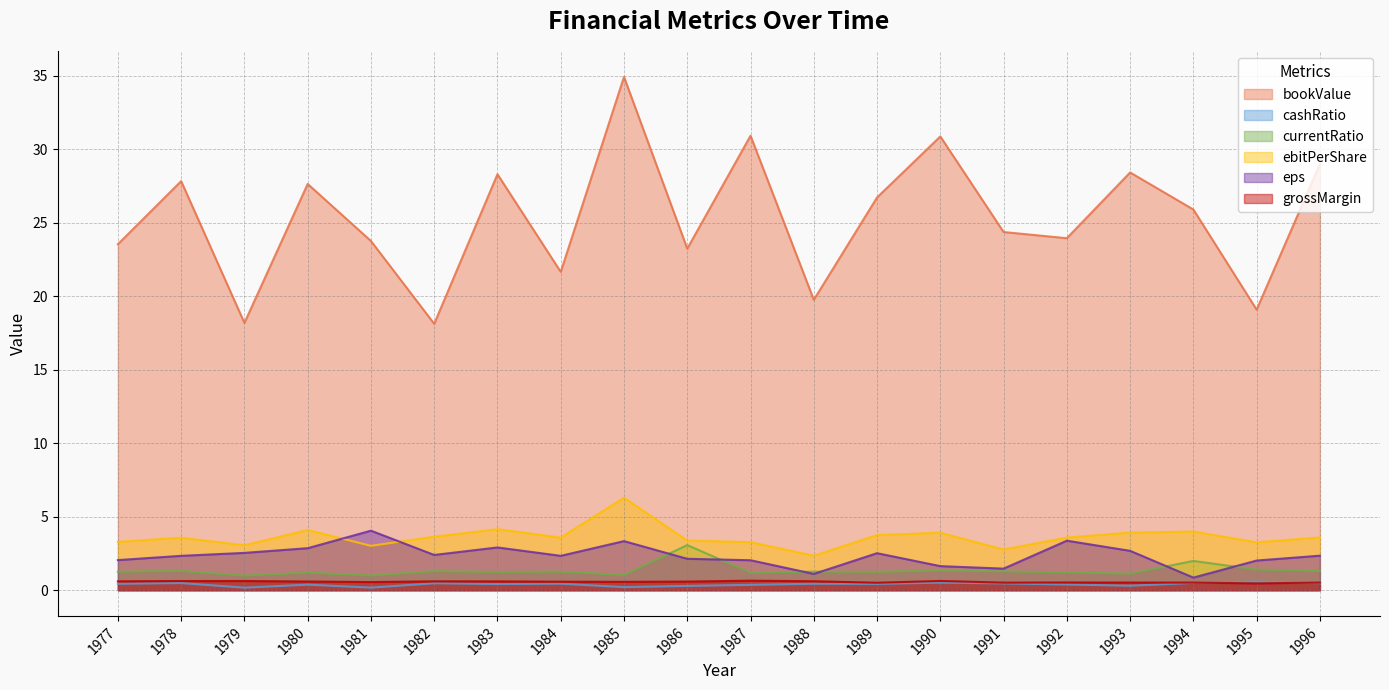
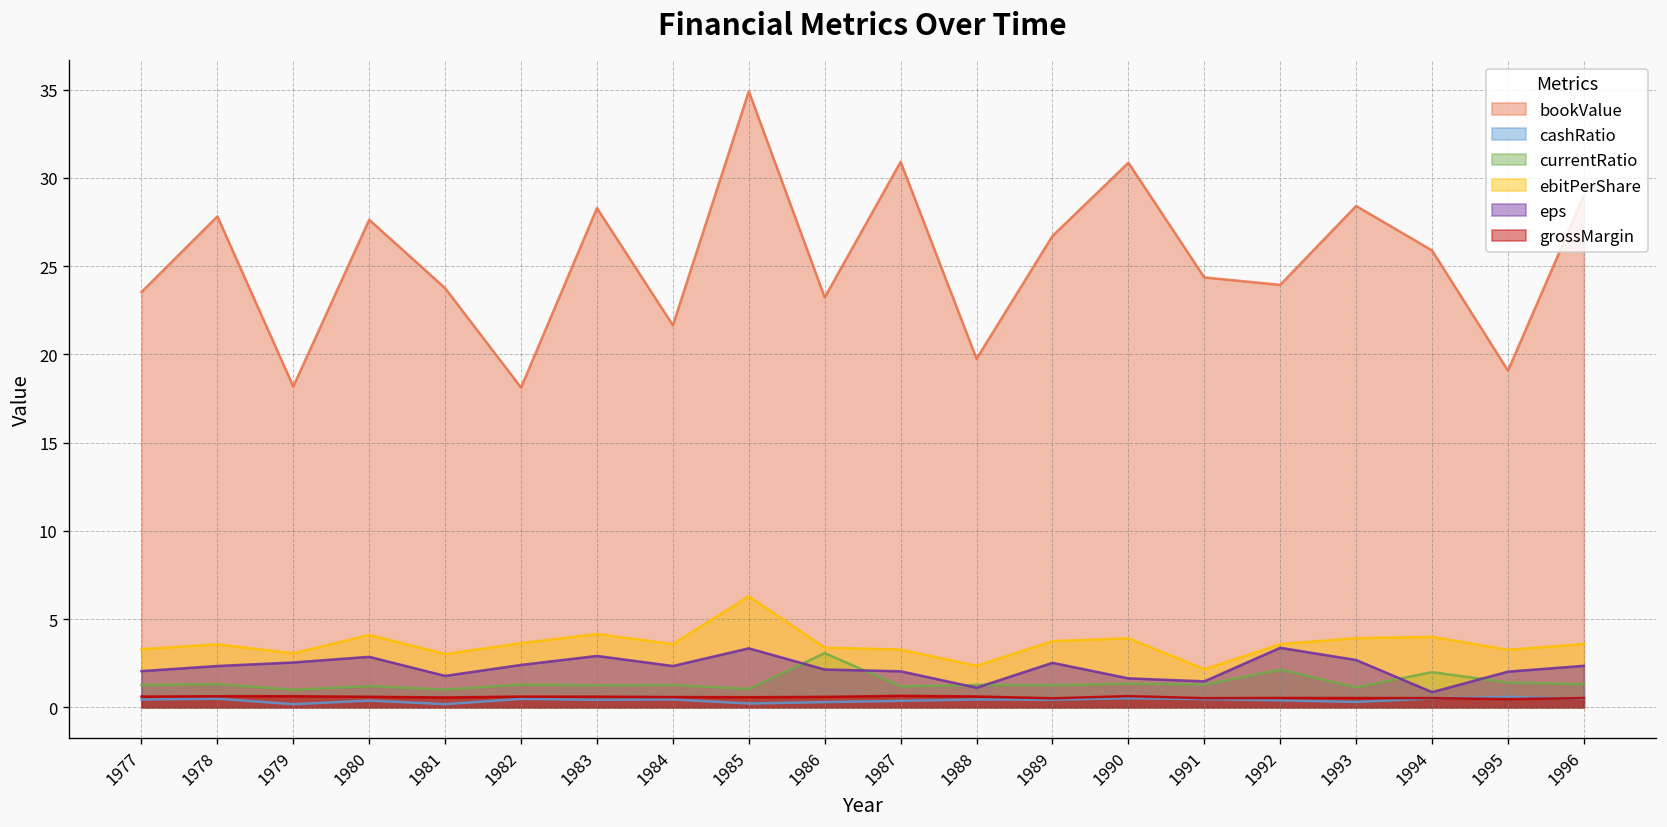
  {
    "bookValue": {
      "1977": 23.5,
      "1978": 27.8,
      "1979": 18.2,
      "1980": 27.6,
      "1981": 23.8,
      "1982": 18.1,
      "1983": 28.3,
      "1984": 21.7,
      "1985": 34.9,
      "1986": 23.2,
      "1987": 30.9,
      "1988": 19.8,
      "1989": 26.7,
      "1990": 30.9,
      "1991": 24.4,
      "1992": 23.9,
      "1993": 28.4,
      "1994": 25.9,
      "1995": 19.1
    },
    "cashRatio": {
      "1979": 0.2,
      "1980": 0.4,
      "1981": 0.2,
      "1983": 0.4,
      "1985": 0.2,
      "1986": 0.3,
      "1987": 0.4,
      "1988": 0.4,
      "1993": 0.3
    },
    "currentRatio": {
      "1977": 1.3,
      "1978": 1.3,
      "1979": 1.0,
      "1980": 1.2,
      "1981": 1.0,
      "1982": 1.3,
      "1983": 1.2,
      "1984": 1.3,
      "1985": 1.0,
      "1986": 3.1,
      "1987": 1.2,
      "1989": 1.3,
      "1990": 1.3,
      "1991": 1.3,
-     "1992": 1.2,
+     "1992": 2.1,
      "1993": 1.1,
      "1994": 2.0,
      "1995": 1.4,
      "1996": 1.3
    },
    "ebitPerShare": {
      "1977": 3.3,
      "1978": 3.6,
      "1979": 3.1,
      "1980": 4.1,
      "1981": 3.0,
      "1982": 3.6,
      "1983": 4.2,
      "1984": 3.6,
      "1985": 6.3,
      "1986": 3.4,
      "1987": 3.3,
      "1988": 2.4,
      "1989": 3.8,
      "1990": 3.9,
-     "1991": 2.8,
+     "1991": 2.2,
      "1992": 3.6,
      "1993": 3.9,
      "1994": 4.0,
      "1995": 3.3,
      "1996": 3.6
    },
    "eps": {
      "1977": 2.1,
      "1978": 2.3,
      "1979": 2.5,
      "1980": 2.9,
-     "1981": 4.1,
+     "1981": 1.8,
      "1982": 2.4,
      "1983": 2.9,
      "1984": 2.3,
      "1985": 3.3,
      "1986": 2.1,
      "1987": 2.0,
      "1989": 2.5,
      "1990": 1.6,
      "1991": 1.5,
      "1992": 3.4,
      "1993": 2.7,
      "1994": 0.9,
      "1995": 2.0,
      "1996": 2.4
    },
    "grossMargin": {
      "1979": 0.6,
      "1980": 0.6,
      "1981": 0.6,
      "1983": 0.6,
      "1985": 0.6,
      "1986": 0.6,
      "1987": 0.7,
      "1988": 0.6,
      "1993": 0.5
    }
  }
